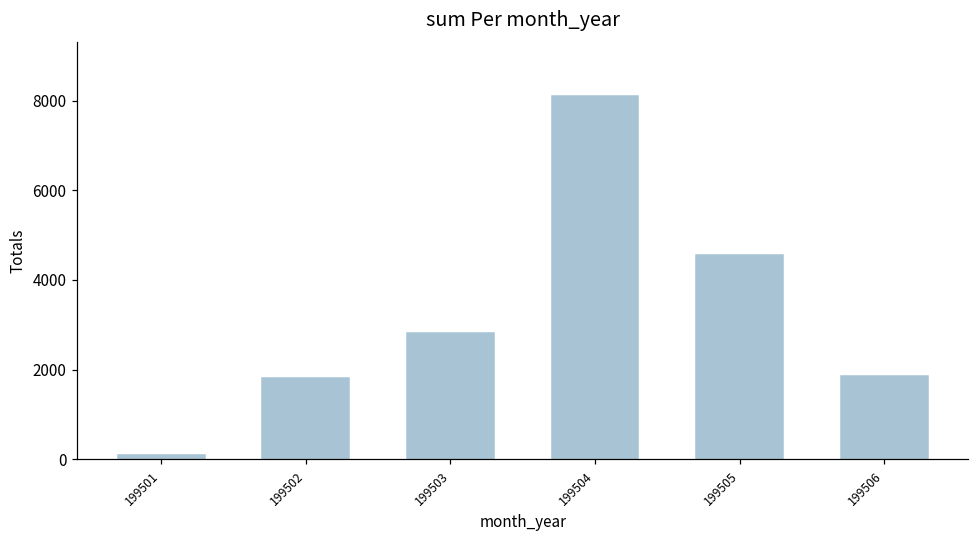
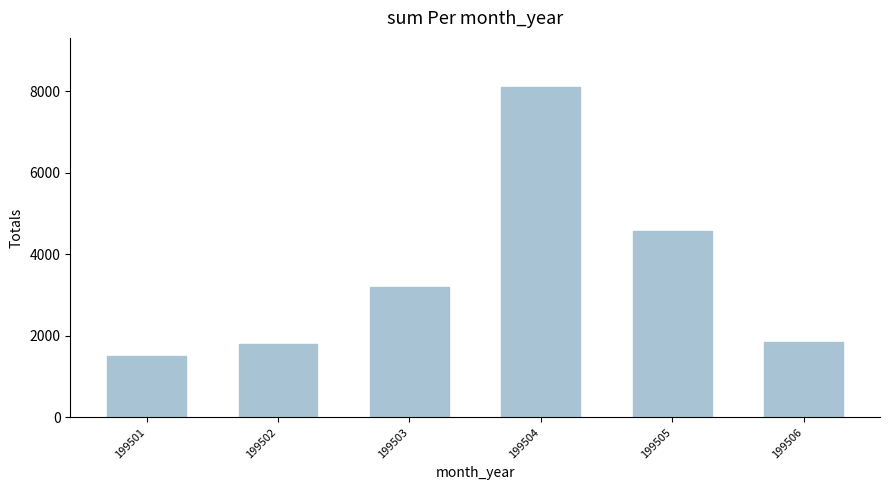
  {
-   "199501": 100,
+   "199501": 1500,
    "199502": 1800,
-   "199503": 2800,
+   "199503": 3200,
    "199504": 8100,
    "199505": 4600,
    "199506": 1900
  }
